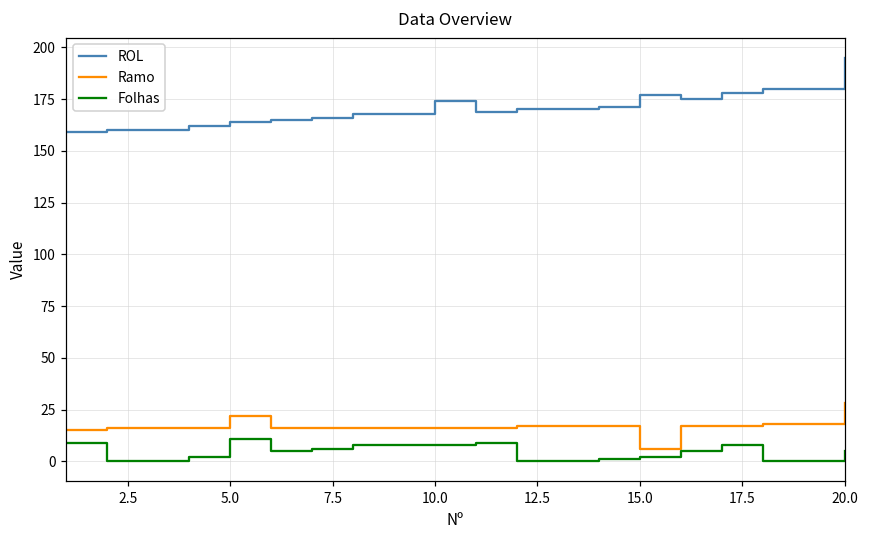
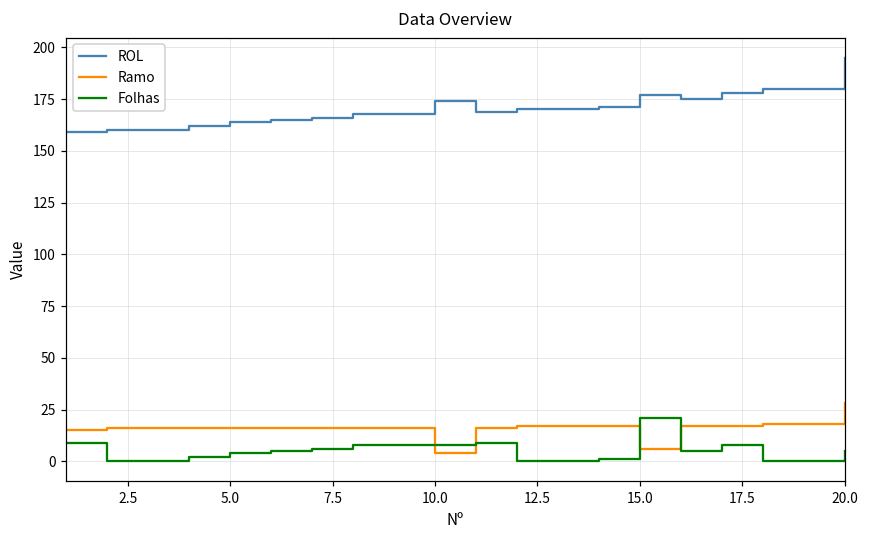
  {
    "ROL": {
      "5.0": 164,
      "10.0": 174,
      "15.0": 177,
      "20.0": 195
    },
    "Ramo": {
-     "5.0": 22,
-     "10.0": 16,
+     "5.0": 16,
+     "10.0": 4,
      "15.0": 6,
      "20.0": 28
    },
    "Folhas": {
-     "5.0": 11,
+     "5.0": 4,
      "10.0": 8,
-     "15.0": 2,
+     "15.0": 21,
      "20.0": 5
    }
  }
